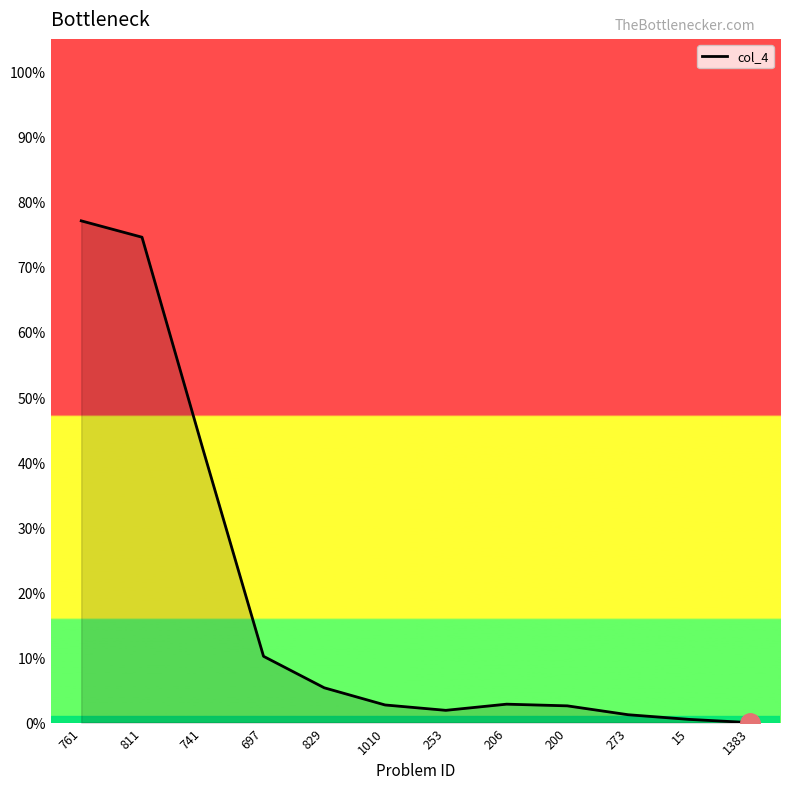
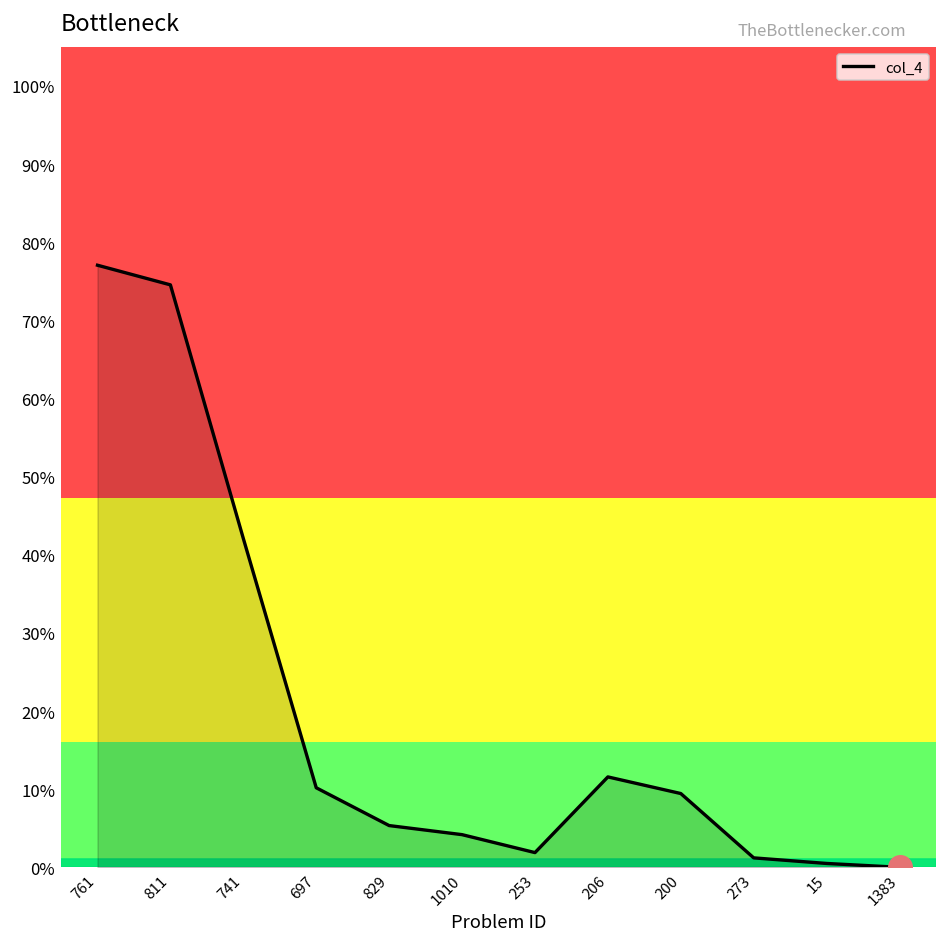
  {
    "col_4": {
      "761": "77%",
      "811": "75%",
      "741": "42%",
      "697": "10%",
      "829": "5%",
-     "1010": "3%",
+     "1010": "4%",
      "253": "2%",
-     "206": "3%",
-     "200": "3%",
+     "206": "12%",
+     "200": "9%",
      "273": "1%"
    }
  }
